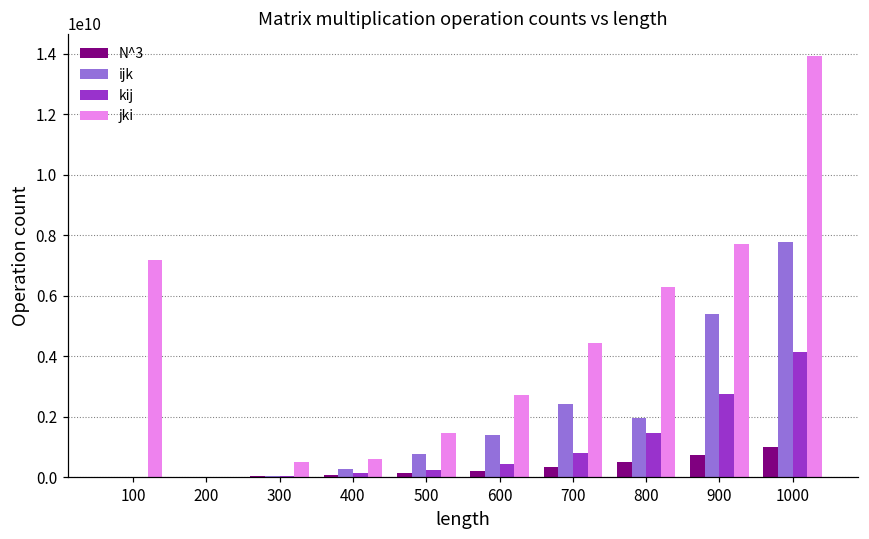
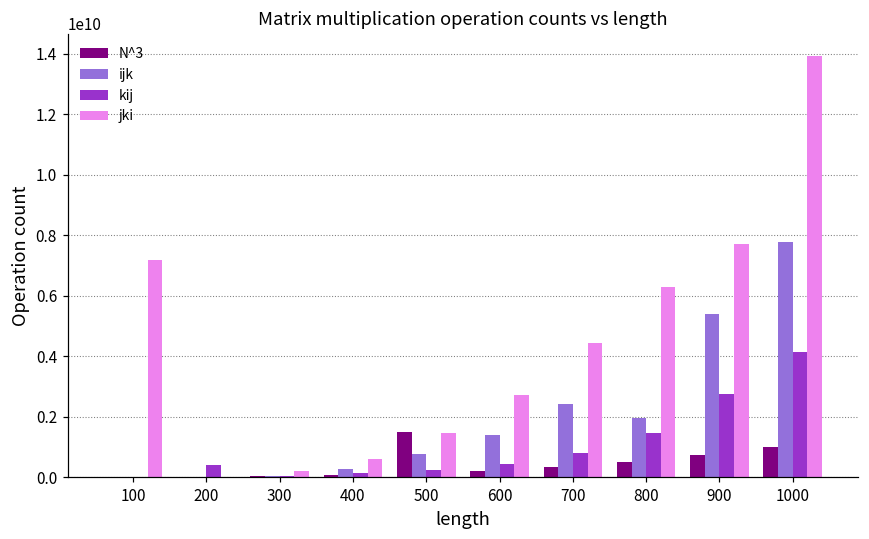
  {
    "N^3": {
-     "500": 100000000,
+     "500": 1500000000,
      "600": 200000000,
      "700": 300000000,
      "800": 500000000,
      "900": 700000000,
      "1000": 1000000000
    },
    "ijk": {
      "400": 300000000,
      "500": 800000000,
      "600": 1400000000,
      "700": 2400000000,
      "800": 2000000000,
      "900": 5400000000,
      "1000": 7800000000
    },
    "kij": {
-     "200": 0,
+     "200": 400000000,
      "400": 100000000,
      "500": 200000000,
      "600": 400000000,
      "700": 800000000,
      "800": 1500000000,
      "900": 2800000000,
      "1000": 4100000000
    },
    "jki": {
      "100": 7200000000,
-     "300": 500000000,
+     "300": 200000000,
      "400": 600000000,
      "500": 1500000000,
      "600": 2700000000,
      "700": 4400000000,
      "800": 6300000000,
      "900": 7700000000,
      "1000": 13900000000
    }
  }
